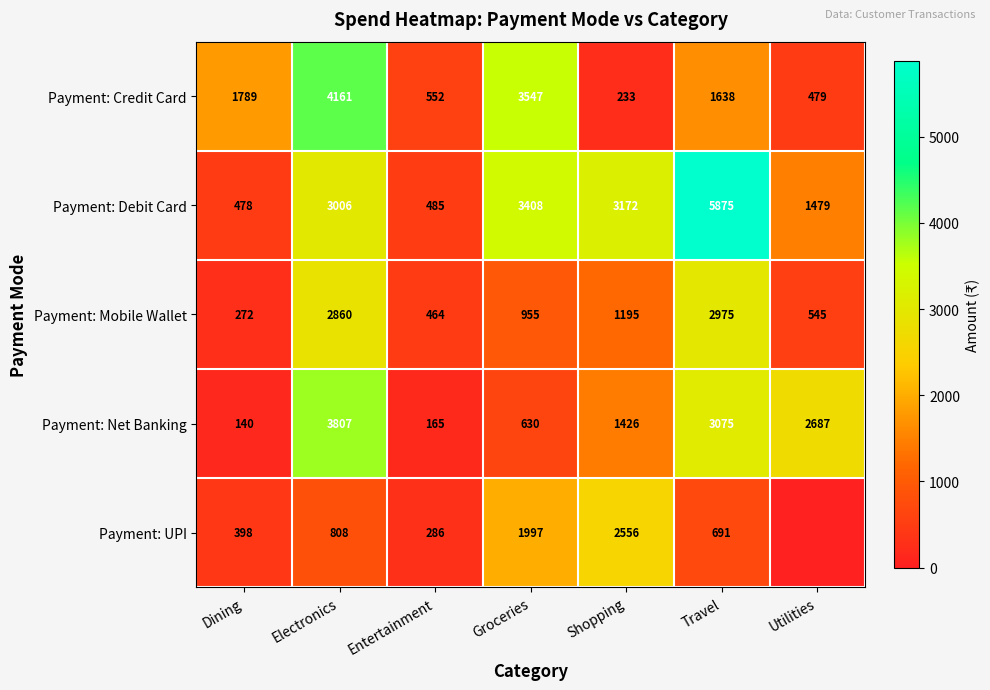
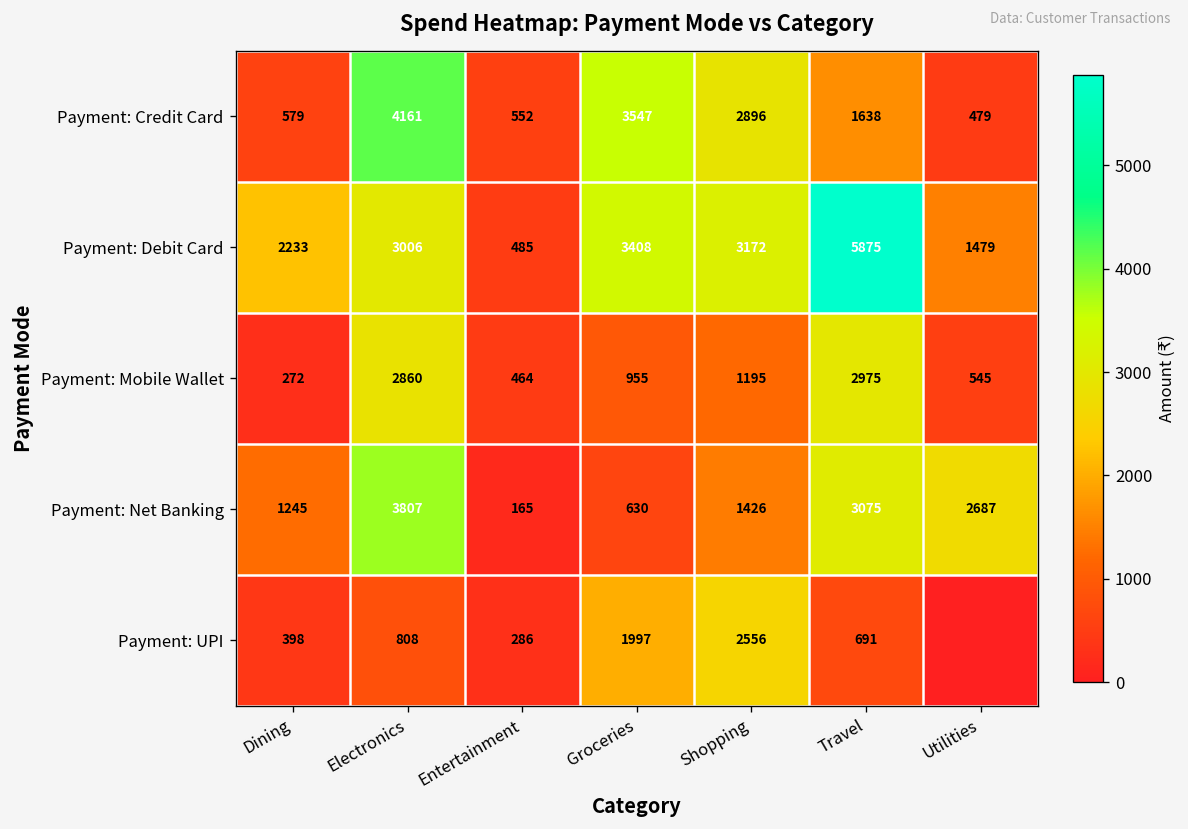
  {
    "Payment: Credit Card": {
-     "Dining": 1789,
+     "Dining": 579,
      "Electronics": 4161,
      "Entertainment": 552,
      "Groceries": 3547,
-     "Shopping": 233,
+     "Shopping": 2896,
      "Travel": 1638,
      "Utilities": 479
    },
    "Payment: Debit Card": {
-     "Dining": 478,
+     "Dining": 2233,
      "Electronics": 3006,
      "Entertainment": 485,
      "Groceries": 3408,
      "Shopping": 3172,
      "Travel": 5875,
      "Utilities": 1479
    },
    "Payment: Mobile Wallet": {
      "Dining": 272,
      "Electronics": 2860,
      "Entertainment": 464,
      "Groceries": 955,
      "Shopping": 1195,
      "Travel": 2975,
      "Utilities": 545
    },
    "Payment: Net Banking": {
-     "Dining": 140,
+     "Dining": 1245,
      "Electronics": 3807,
      "Entertainment": 165,
      "Groceries": 630,
      "Shopping": 1426,
      "Travel": 3075,
      "Utilities": 2687
    },
    "Payment: UPI": {
      "Dining": 398,
      "Electronics": 808,
      "Entertainment": 286,
      "Groceries": 1997,
      "Shopping": 2556,
      "Travel": 691
    }
  }
